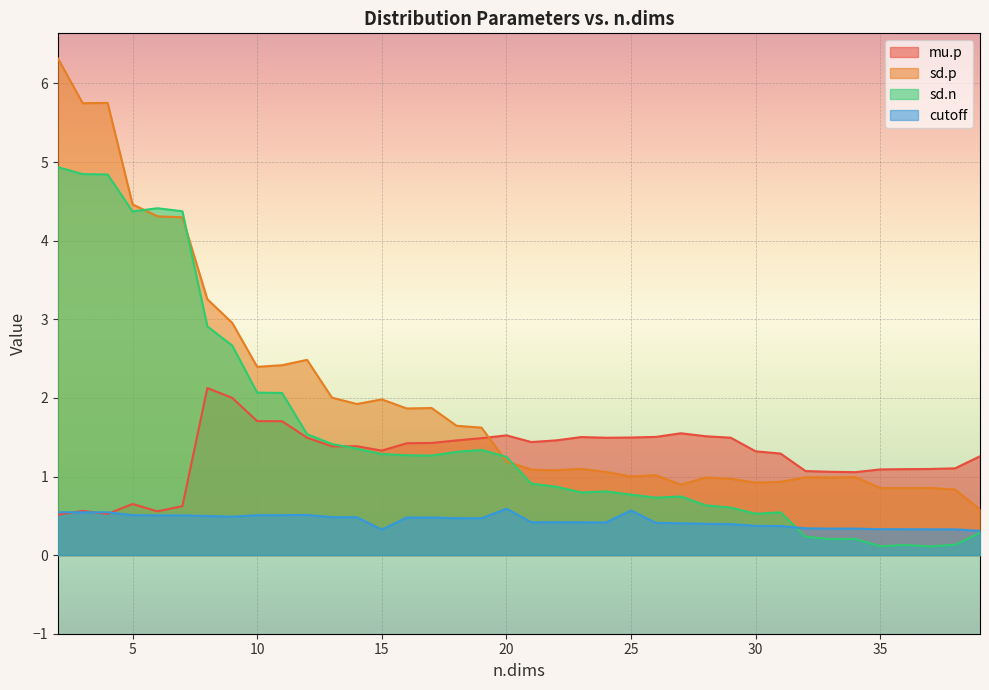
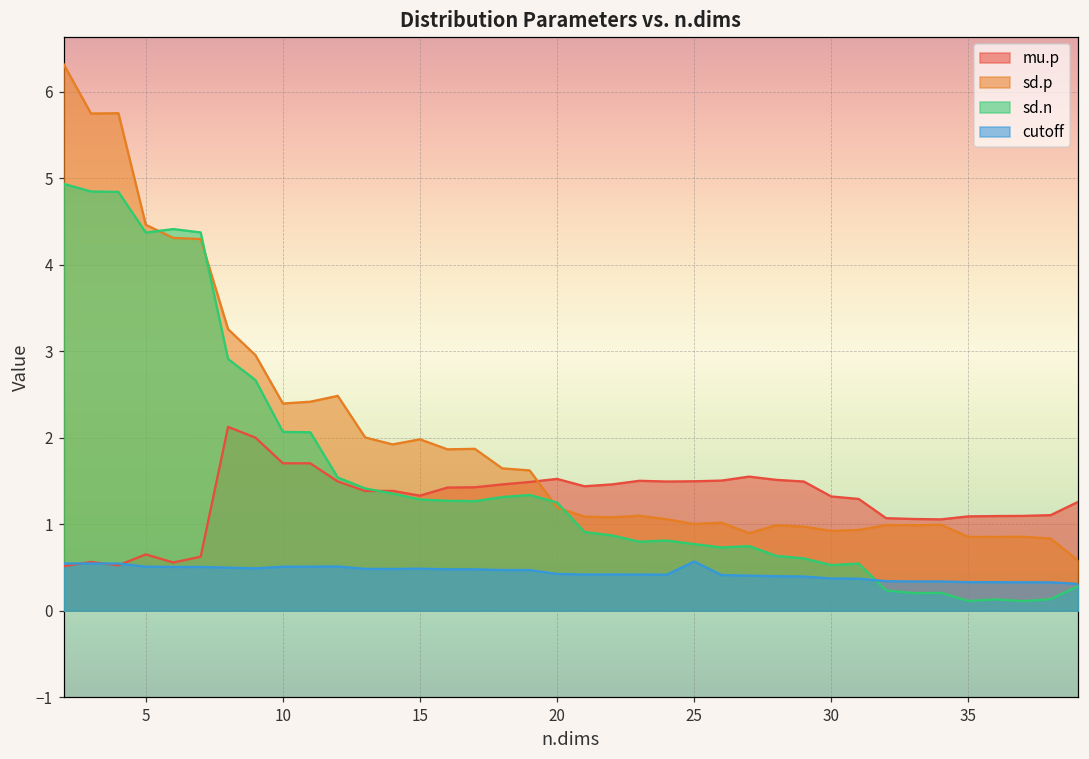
  {
    "sd.n": {
      "5": 4.4,
      "10": 2.1,
      "15": 1.3,
      "20": 1.3,
      "25": 0.8,
      "30": 0.5,
      "35": 0.1
    },
    "cutoff": {
      "5": 0.5,
      "10": 0.5,
-     "15": 0.3,
-     "20": 0.6,
+     "15": 0.5,
+     "20": 0.4,
      "25": 0.6,
      "30": 0.4,
      "35": 0.3
    }
  }
